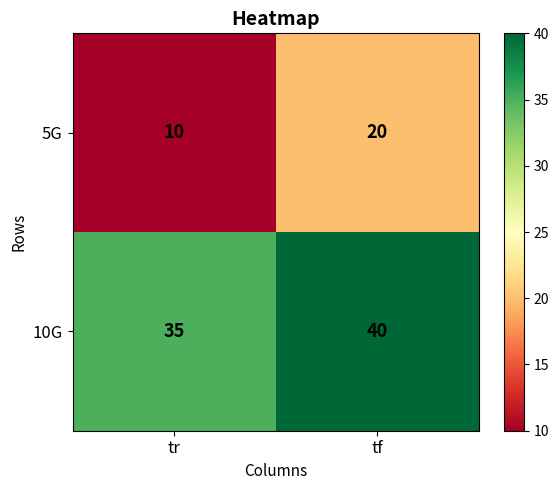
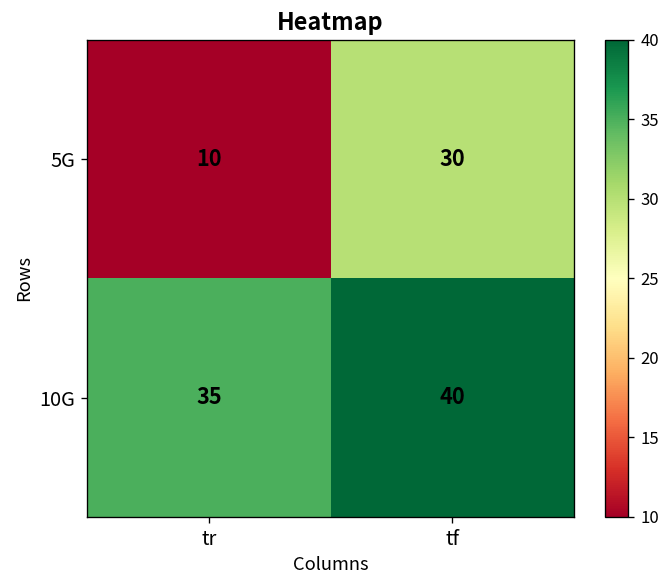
  {
    "5G": {
      "tr": 10,
-     "tf": 20
+     "tf": 30
    },
    "10G": {
      "tr": 35,
      "tf": 40
    }
  }
